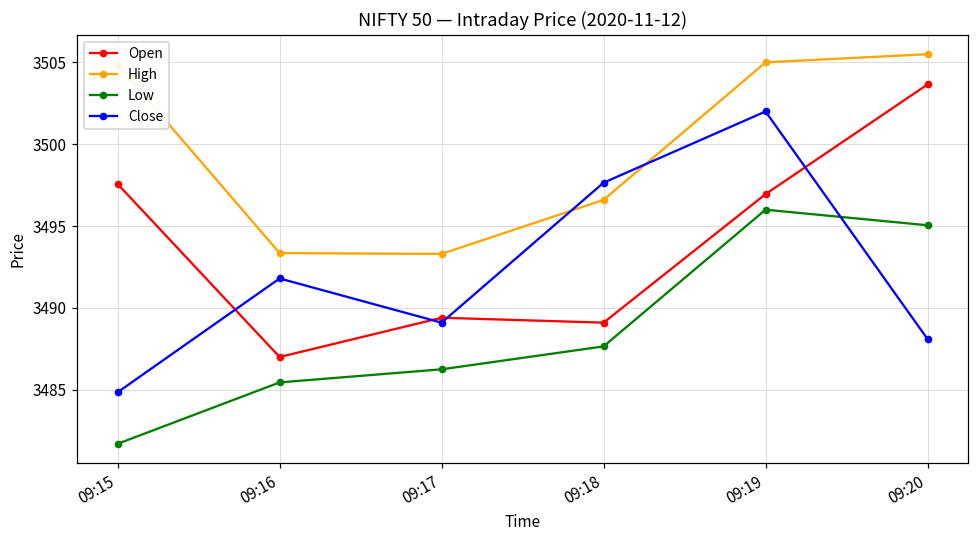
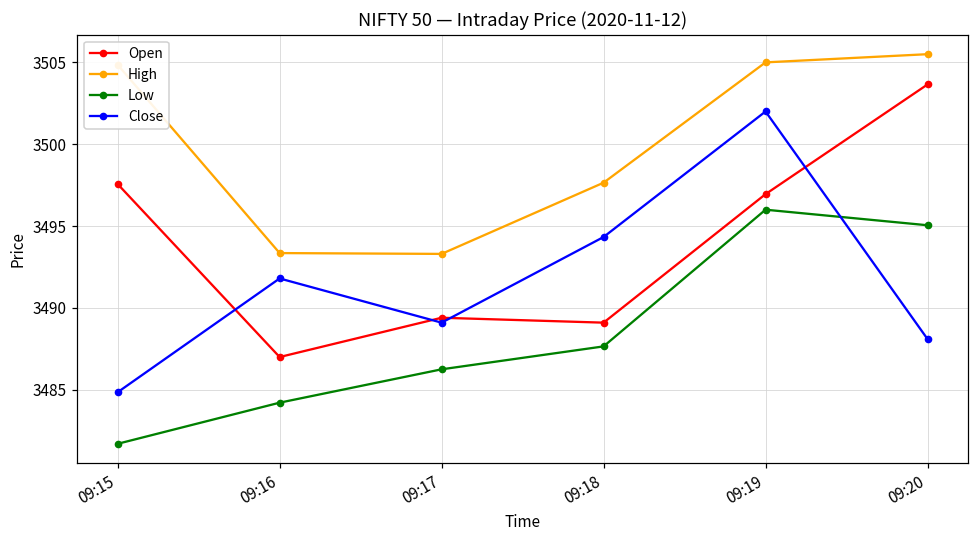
  {
    "Open": {
      "09:15": 3497.6,
      "09:16": 3487.0,
      "09:17": 3489.4,
      "09:18": 3489.1,
      "09:19": 3496.9,
      "09:20": 3503.6
    },
    "High": {
      "09:16": 3493.4,
      "09:17": 3493.3,
-     "09:18": 3496.6,
+     "09:18": 3497.6,
      "09:19": 3505.0,
      "09:20": 3505.5
    },
    "Low": {
      "09:15": 3481.7,
-     "09:16": 3485.4,
+     "09:16": 3484.2,
      "09:17": 3486.3,
      "09:18": 3487.7,
      "09:19": 3496.0,
      "09:20": 3495.1
    },
    "Close": {
      "09:15": 3484.9,
      "09:16": 3491.8,
      "09:17": 3489.1,
-     "09:18": 3497.6,
+     "09:18": 3494.3,
      "09:19": 3502.0,
      "09:20": 3488.1
    }
  }
